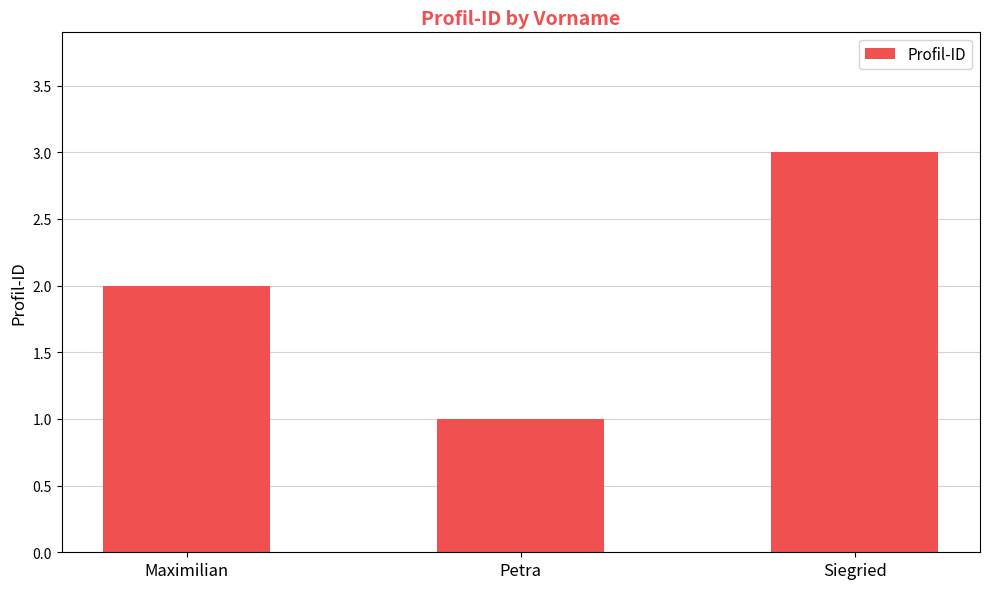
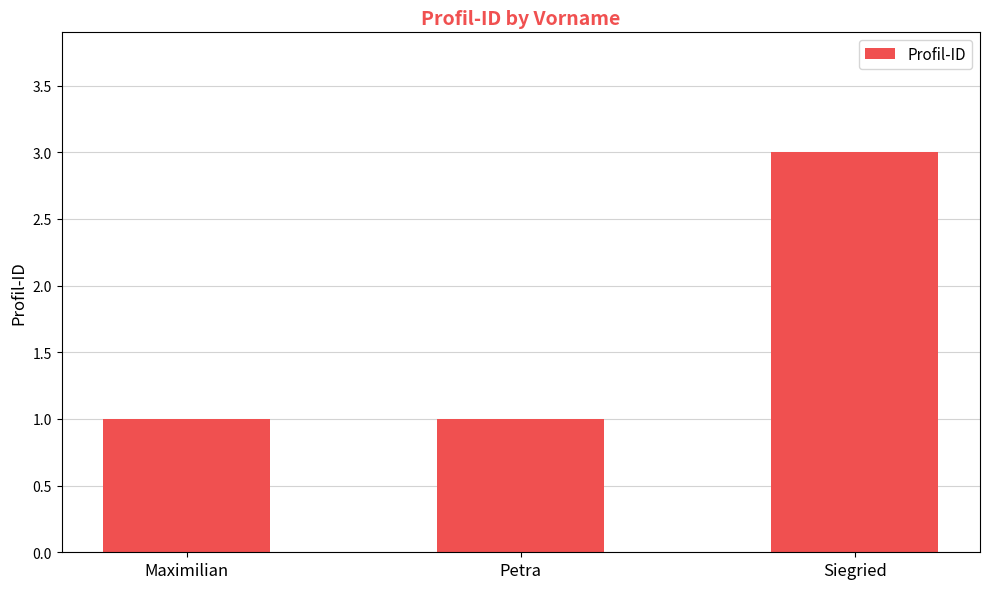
  {
-   "Maximilian": 2,
+   "Maximilian": 1,
    "Petra": 1,
    "Siegried": 3
  }
